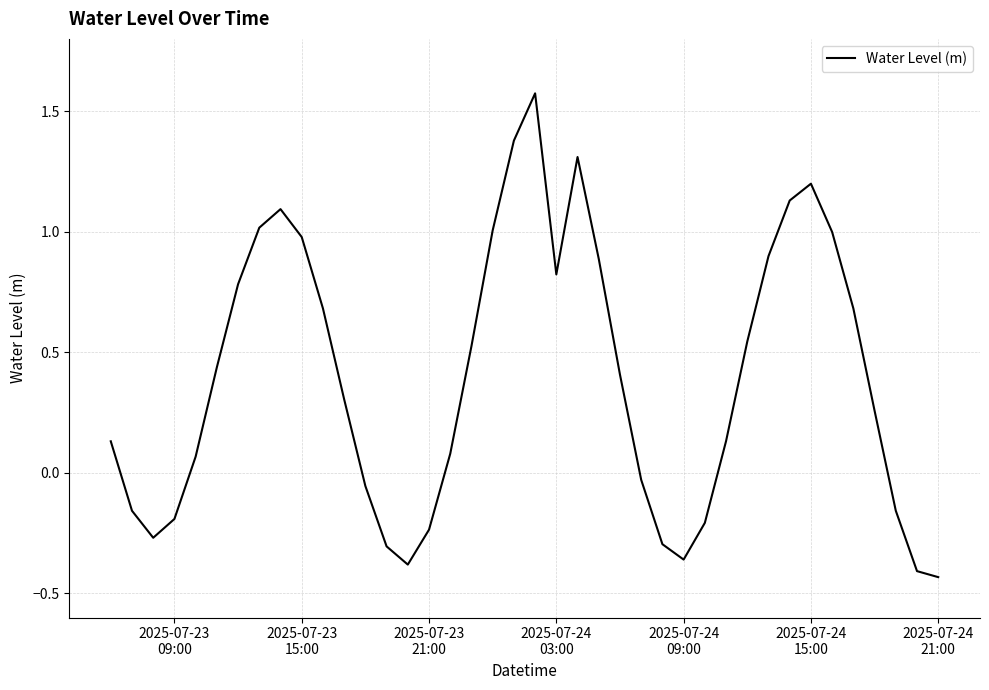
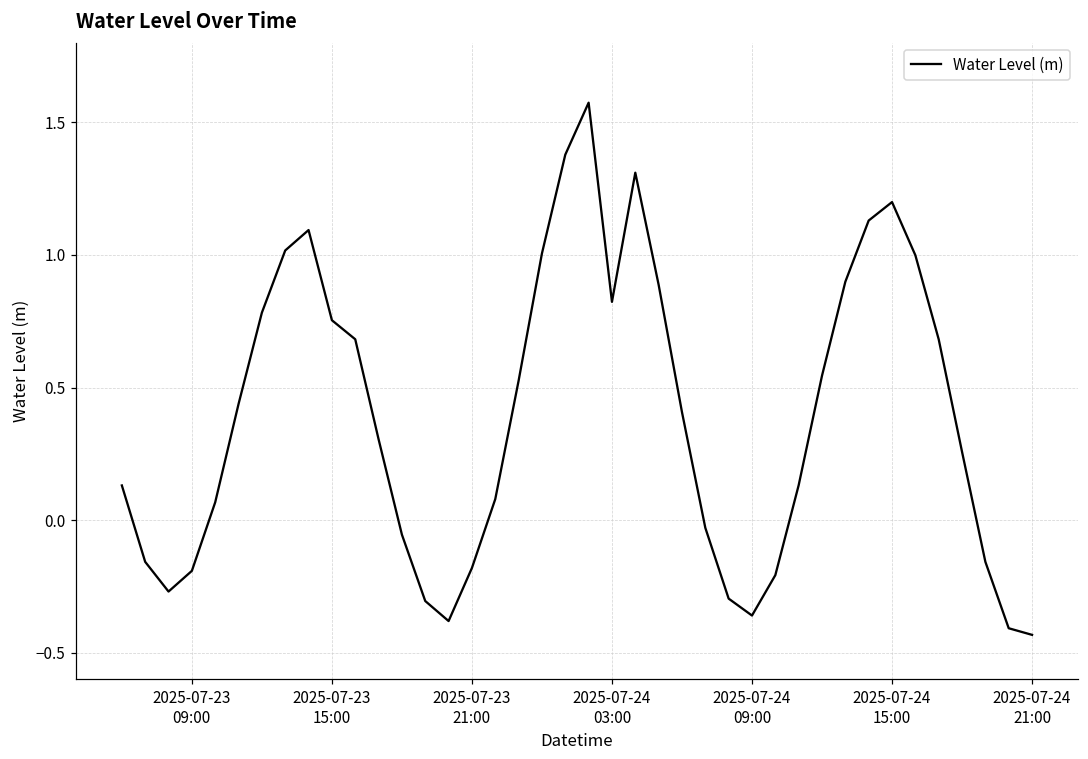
  {
    "2025-07-23 09:00": -0.19,
-   "2025-07-23 15:00": 0.98,
-   "2025-07-23 21:00": -0.24,
+   "2025-07-23 15:00": 0.75,
+   "2025-07-23 21:00": -0.18,
    "2025-07-24 03:00": 0.82,
    "2025-07-24 09:00": -0.36,
    "2025-07-24 15:00": 1.20,
    "2025-07-24 21:00": -0.43
  }
